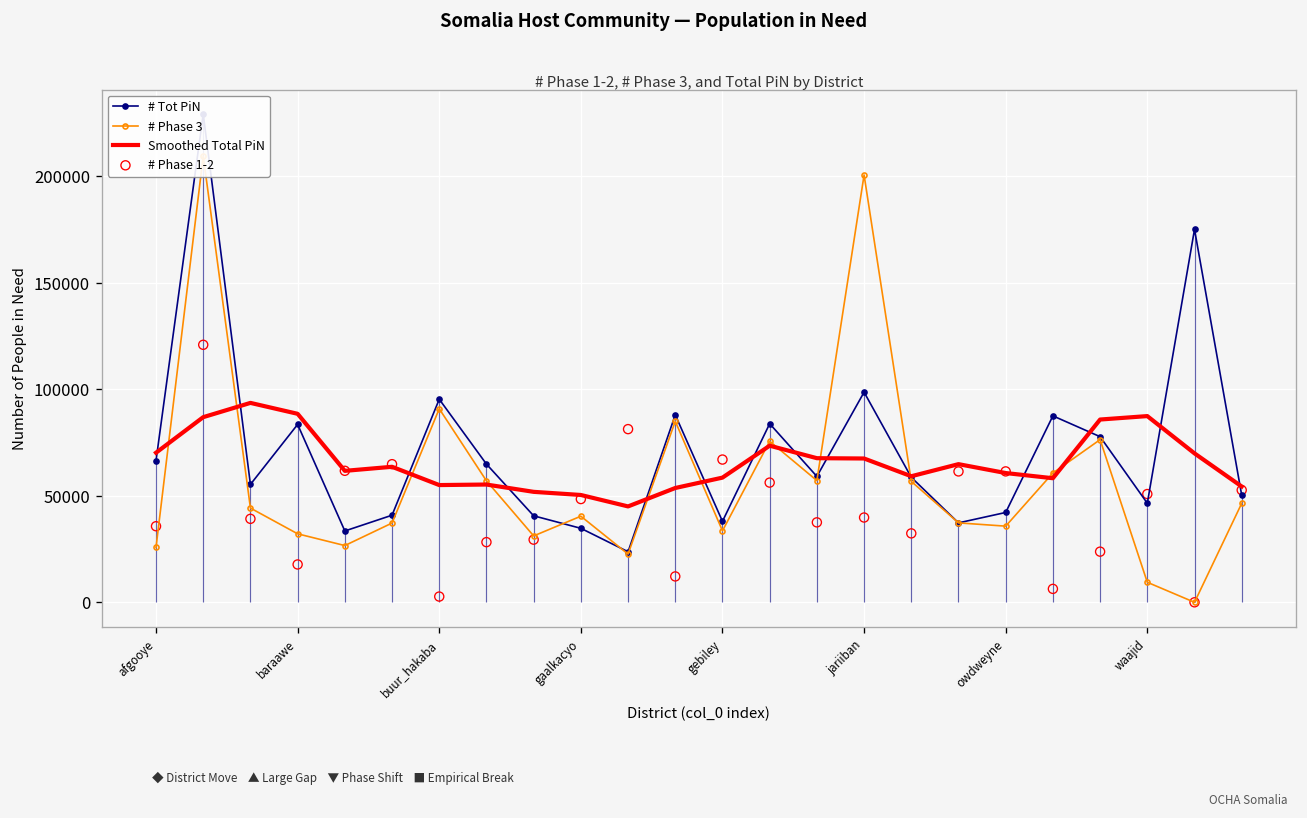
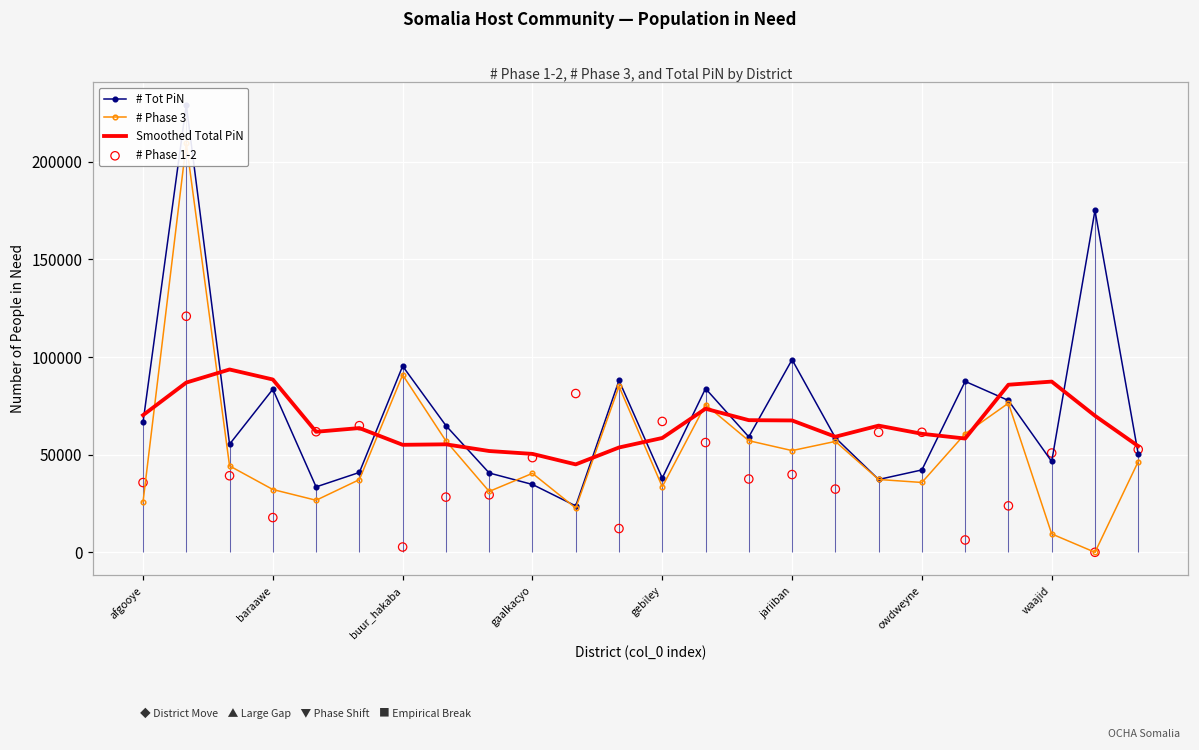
  {
    "# Tot PiN": {
      "afgooye": 66000,
      "baraawe": 83000,
      "buur_hakaba": 95000,
      "gaalkacyo": 35000,
      "gebiley": 38000,
      "jariiban": 99000,
      "owdweyne": 42000,
      "waajid": 46000
    },
    "# Phase 3": {
      "afgooye": 26000,
      "baraawe": 32000,
      "buur_hakaba": 91000,
      "gaalkacyo": 40000,
      "gebiley": 34000,
-     "jariiban": 201000,
+     "jariiban": 52000,
      "owdweyne": 36000,
      "waajid": 9000
    },
    "Smoothed Total PiN": {
      "afgooye": 70000,
      "baraawe": 88000,
      "buur_hakaba": 55000,
      "gaalkacyo": 50000,
      "gebiley": 59000,
      "jariiban": 67000,
      "waajid": 87000
    }
  }
